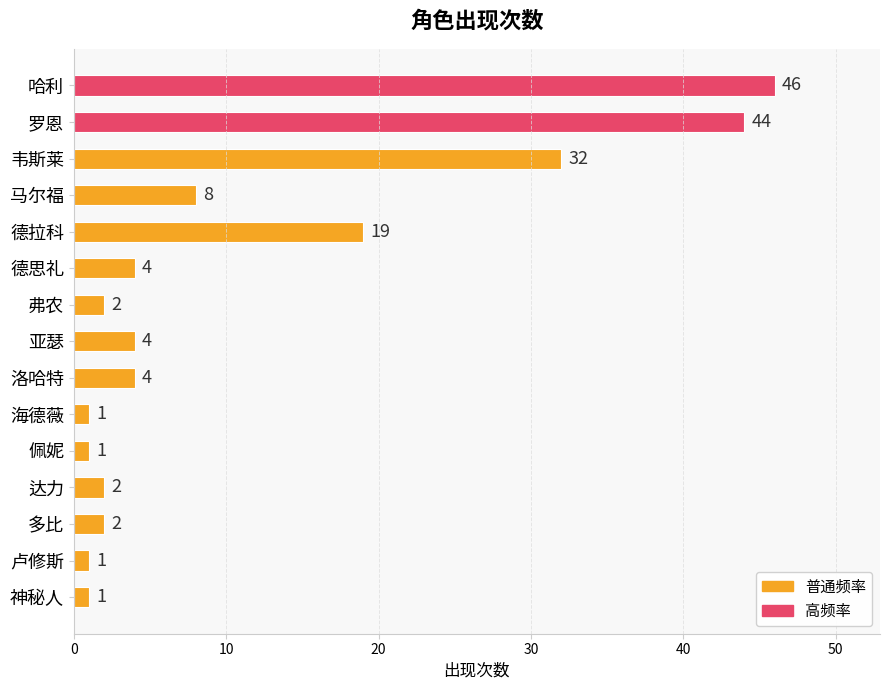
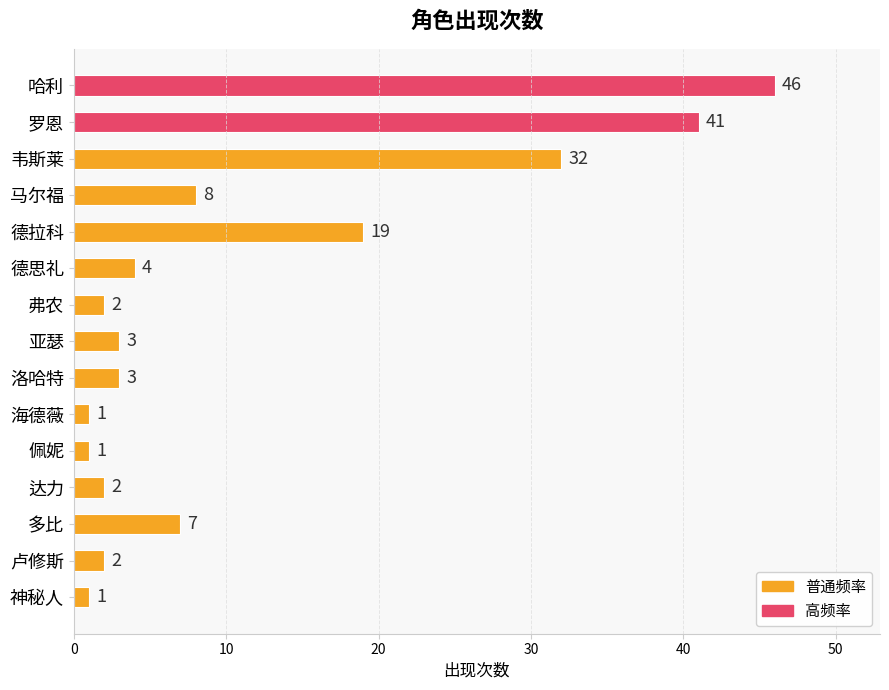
  {
    "哈利": 46,
-   "罗恩": 44,
+   "罗恩": 41,
    "韦斯莱": 32,
    "马尔福": 8,
    "德拉科": 19,
    "德思礼": 4,
    "弗农": 2,
-   "亚瑟": 4,
-   "洛哈特": 4,
+   "亚瑟": 3,
+   "洛哈特": 3,
    "海德薇": 1,
    "佩妮": 1,
    "达力": 2,
-   "多比": 2,
-   "卢修斯": 1,
+   "多比": 7,
+   "卢修斯": 2,
    "神秘人": 1
  }
